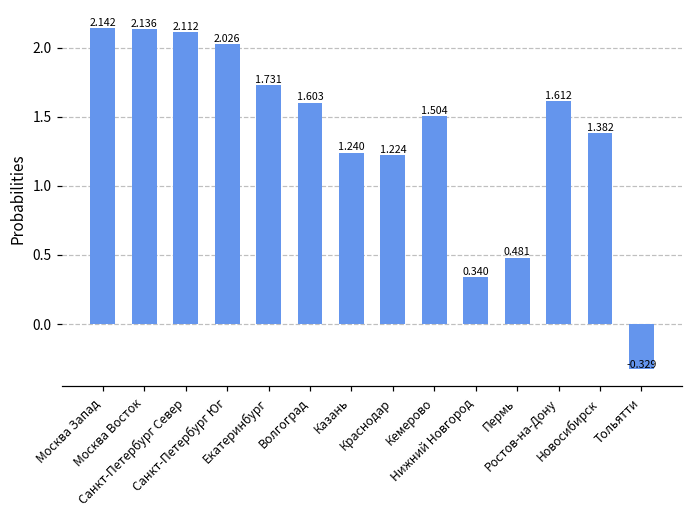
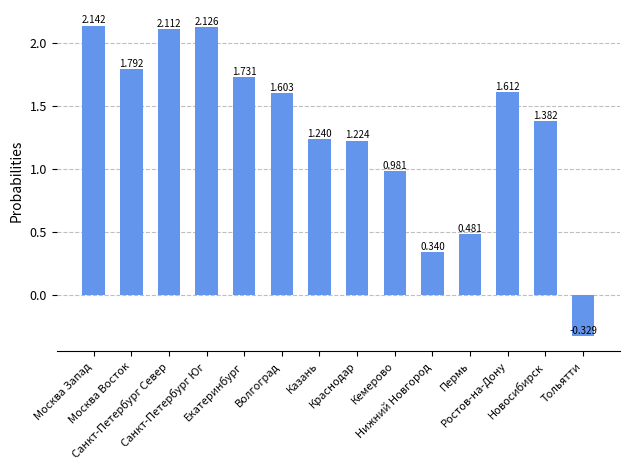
  {
    "Москва Запад": 2.142,
-   "Москва Восток": 2.136,
+   "Москва Восток": 1.792,
    "Санкт-Петербург Север": 2.112,
-   "Санкт-Петербург Юг": 2.026,
+   "Санкт-Петербург Юг": 2.126,
    "Екатеринбург": 1.731,
    "Волгоград": 1.603,
    "Казань": 1.240,
    "Краснодар": 1.224,
-   "Кемерово": 1.504,
+   "Кемерово": 0.981,
    "Нижний Новгород": 0.340,
    "Пермь": 0.481,
    "Ростов-на-Дону": 1.612,
    "Новосибирск": 1.382,
    "Тольятти": -0.329
  }
